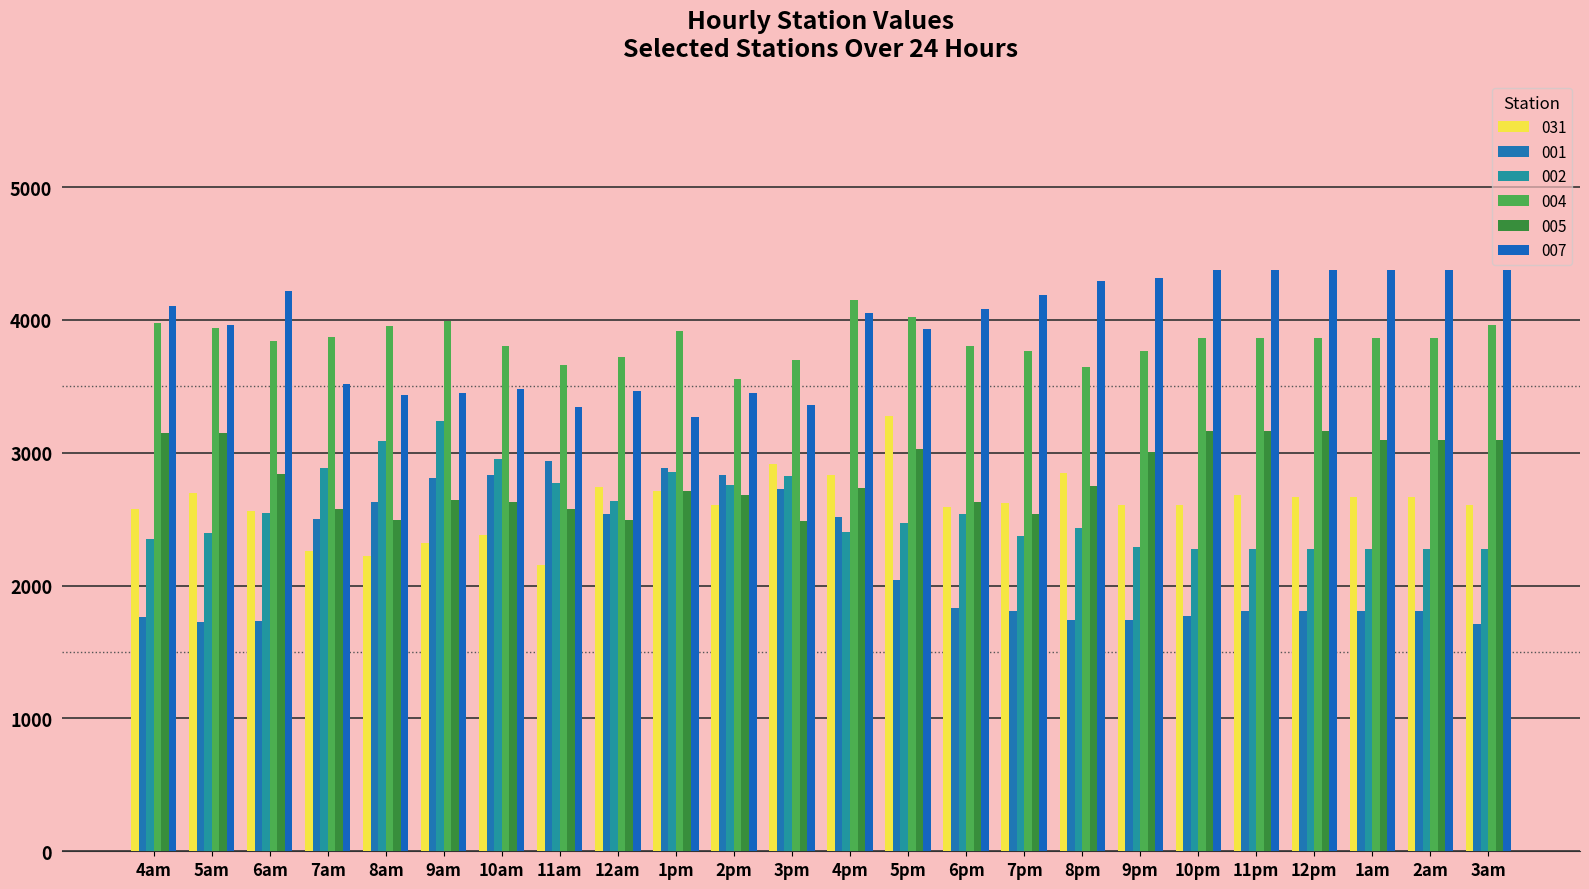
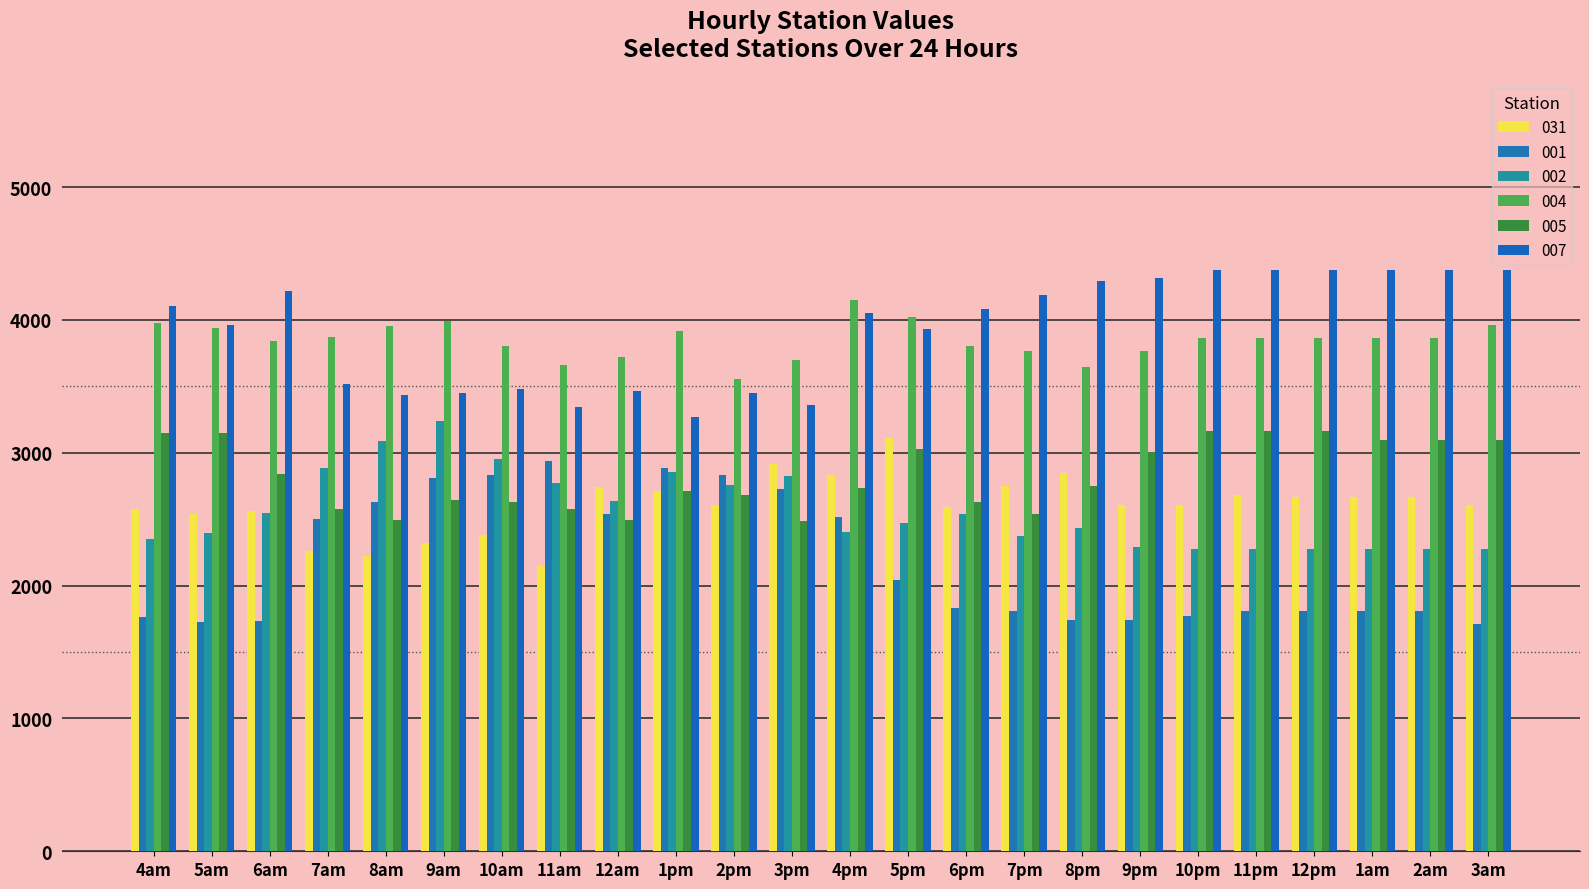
  {
    "031": {
      "4am": 2580,
-     "5am": 2700,
+     "5am": 2540,
      "6am": 2560,
      "7am": 2260,
      "8am": 2220,
      "9am": 2320,
      "10am": 2380,
      "11am": 2150,
      "12am": 2740,
      "1pm": 2710,
      "2pm": 2610,
      "3pm": 2910,
      "4pm": 2830,
-     "5pm": 3280,
+     "5pm": 3110,
      "6pm": 2590,
-     "7pm": 2620,
+     "7pm": 2750,
      "8pm": 2850,
      "9pm": 2610,
      "10pm": 2610,
      "11pm": 2680,
      "12pm": 2670,
      "1am": 2670,
      "2am": 2670,
      "3am": 2610
    }
  }
